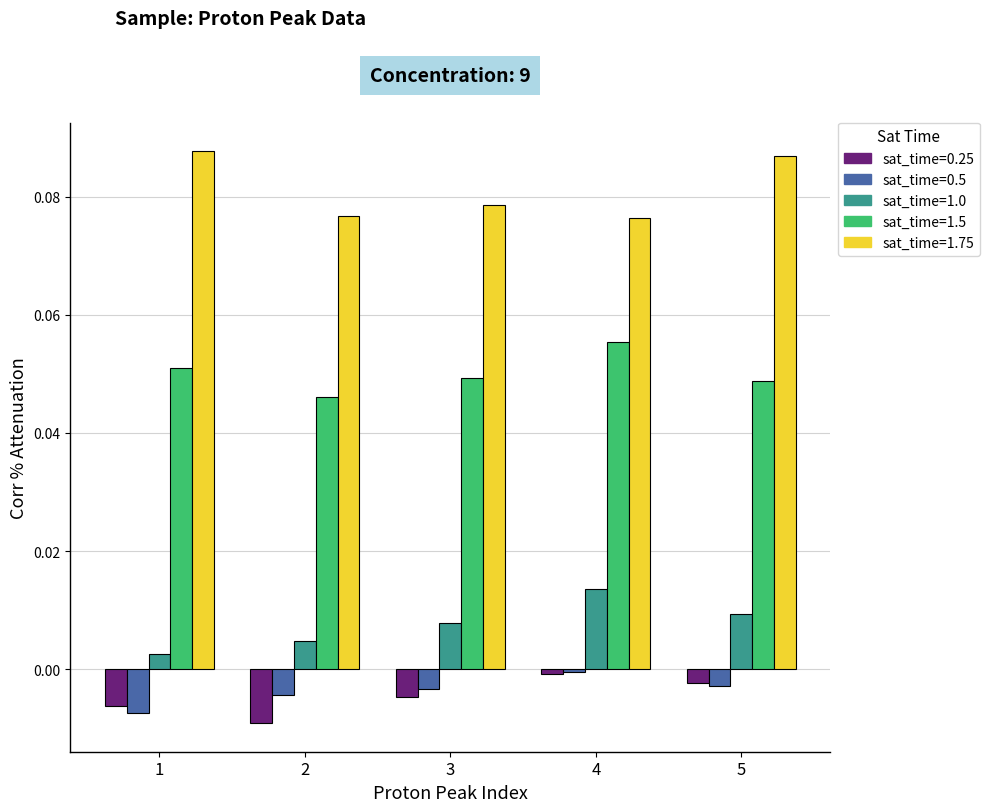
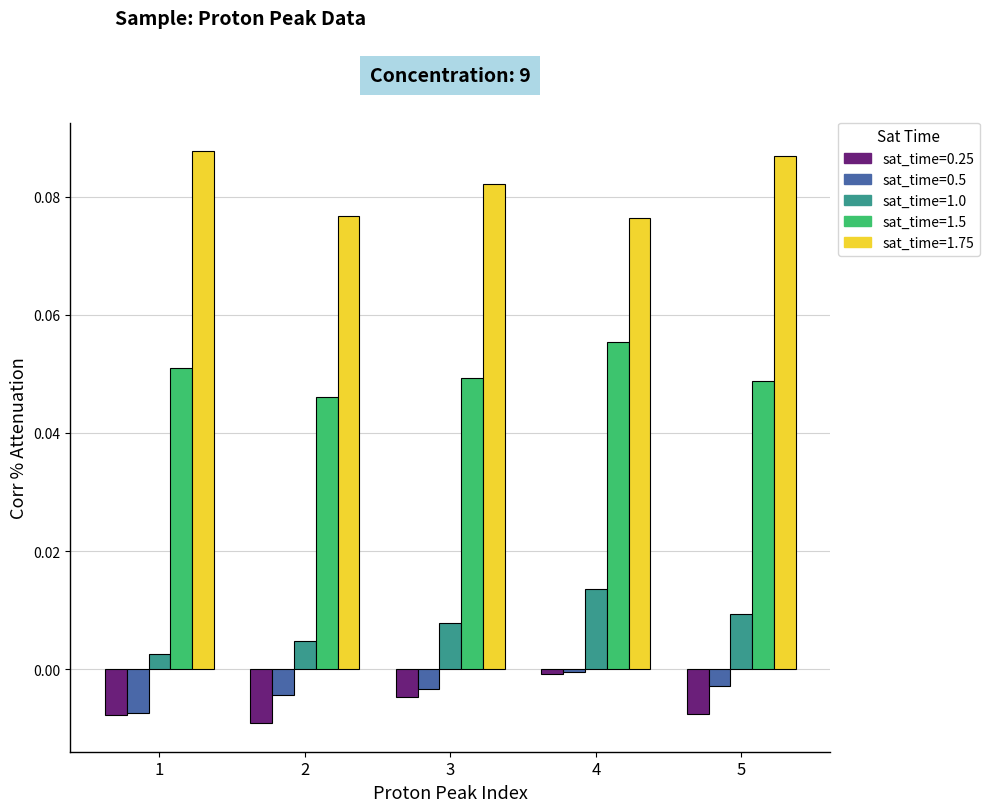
  {
    "sat_time=0.25": {
-     "1": -0.006,
+     "1": -0.008,
      "2": -0.009,
      "3": -0.005,
      "4": -0.001,
-     "5": -0.002
+     "5": -0.008
    },
    "sat_time=1.75": {
      "1": 0.088,
      "2": 0.077,
-     "3": 0.079,
+     "3": 0.082,
      "4": 0.076,
      "5": 0.087
    }
  }
